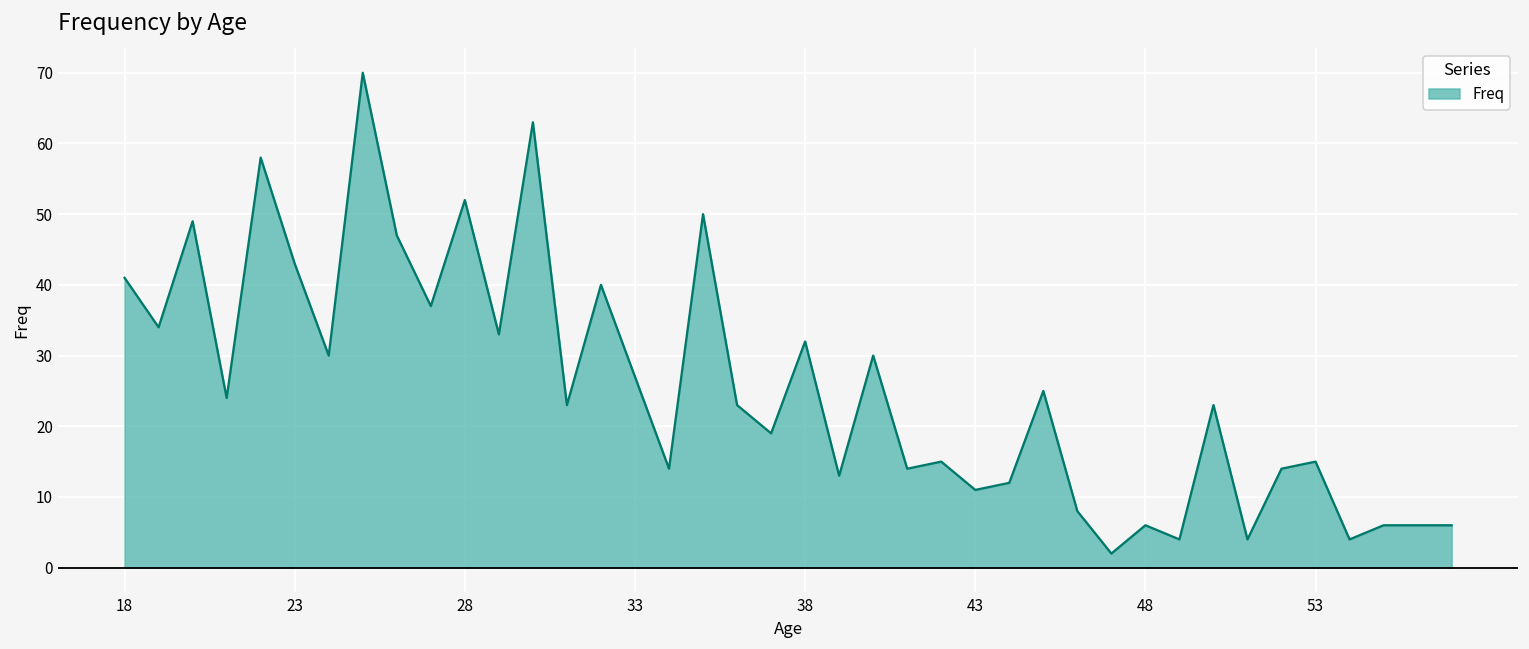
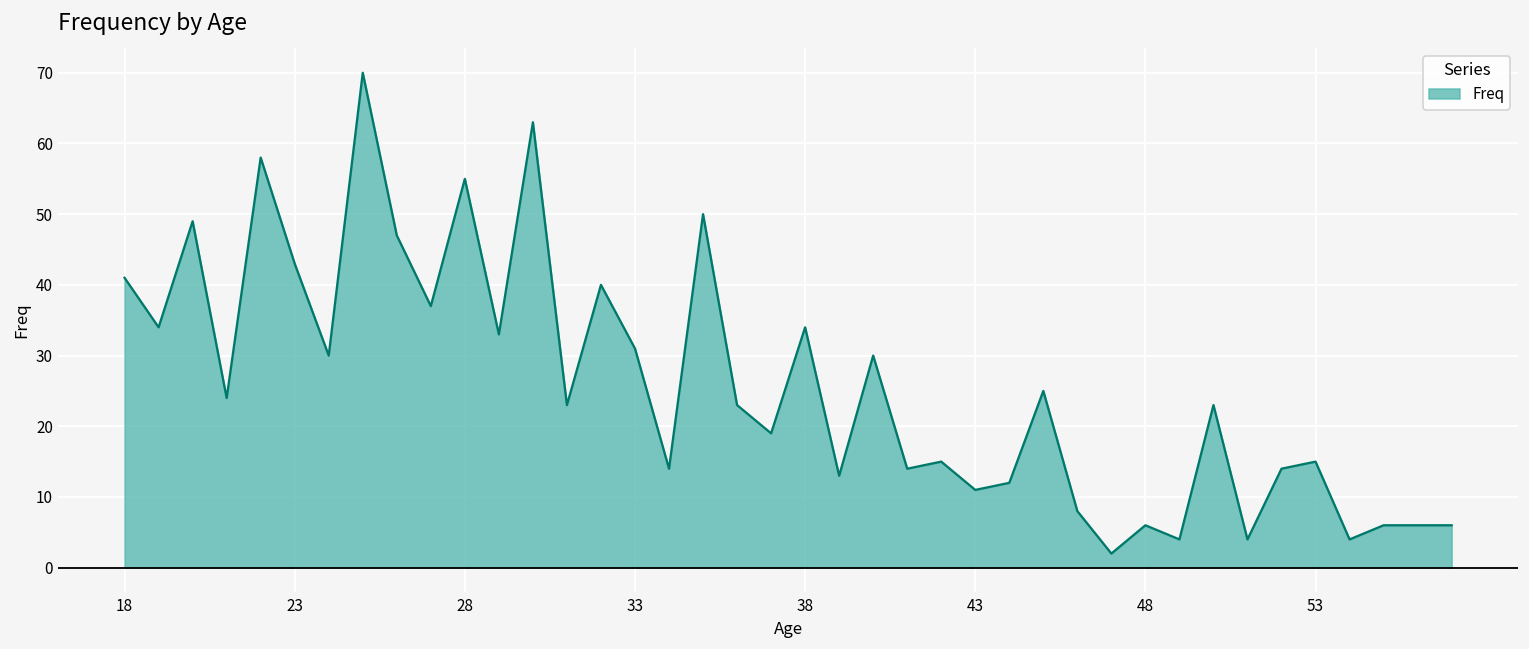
  {
    "18": 41,
    "23": 43,
-   "28": 52,
-   "33": 27,
-   "38": 32,
+   "28": 55,
+   "33": 31,
+   "38": 34,
    "43": 11,
    "48": 6,
    "53": 15
  }
